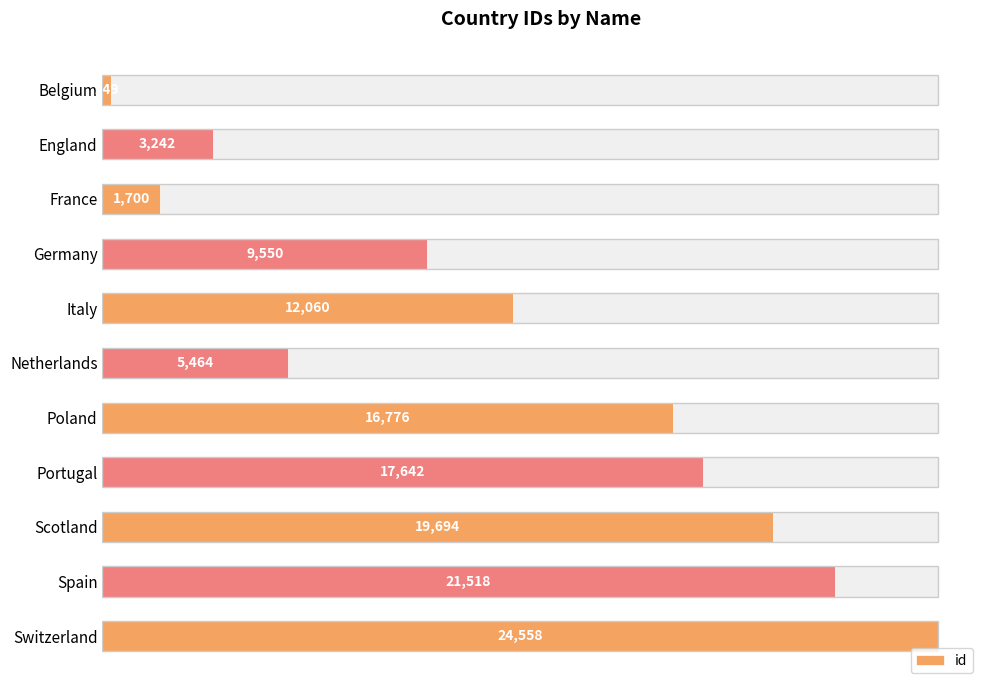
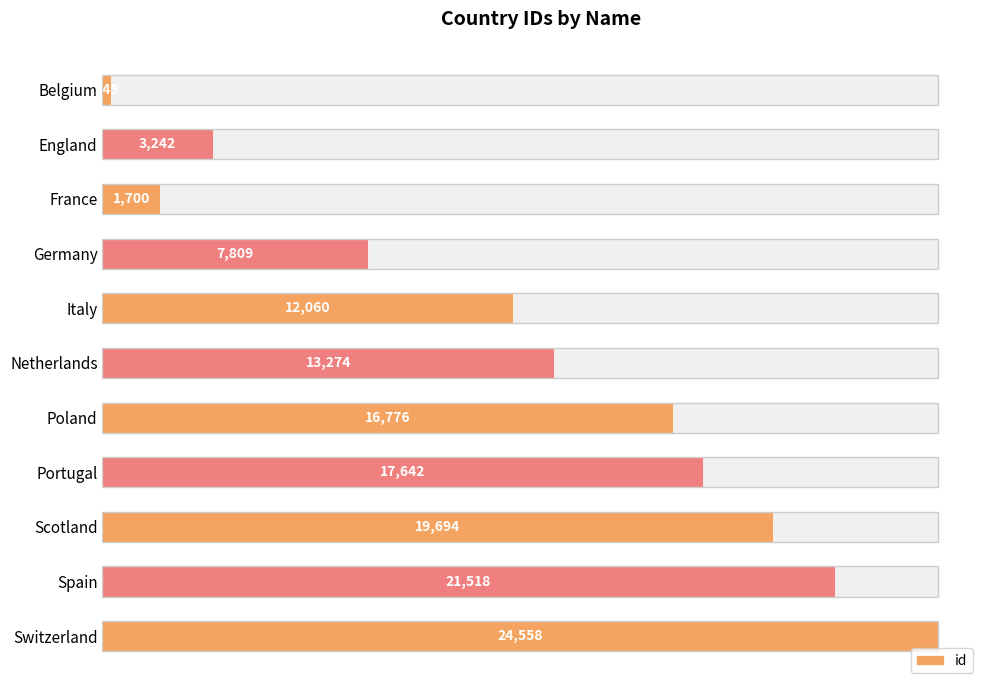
  {
    "id": {
-     "Germany": "9,550",
-     "Netherlands": "5,464",
+     "Germany": "7,809",
+     "Netherlands": "13,274",
      "Switzerland": "24,558"
    }
  }
